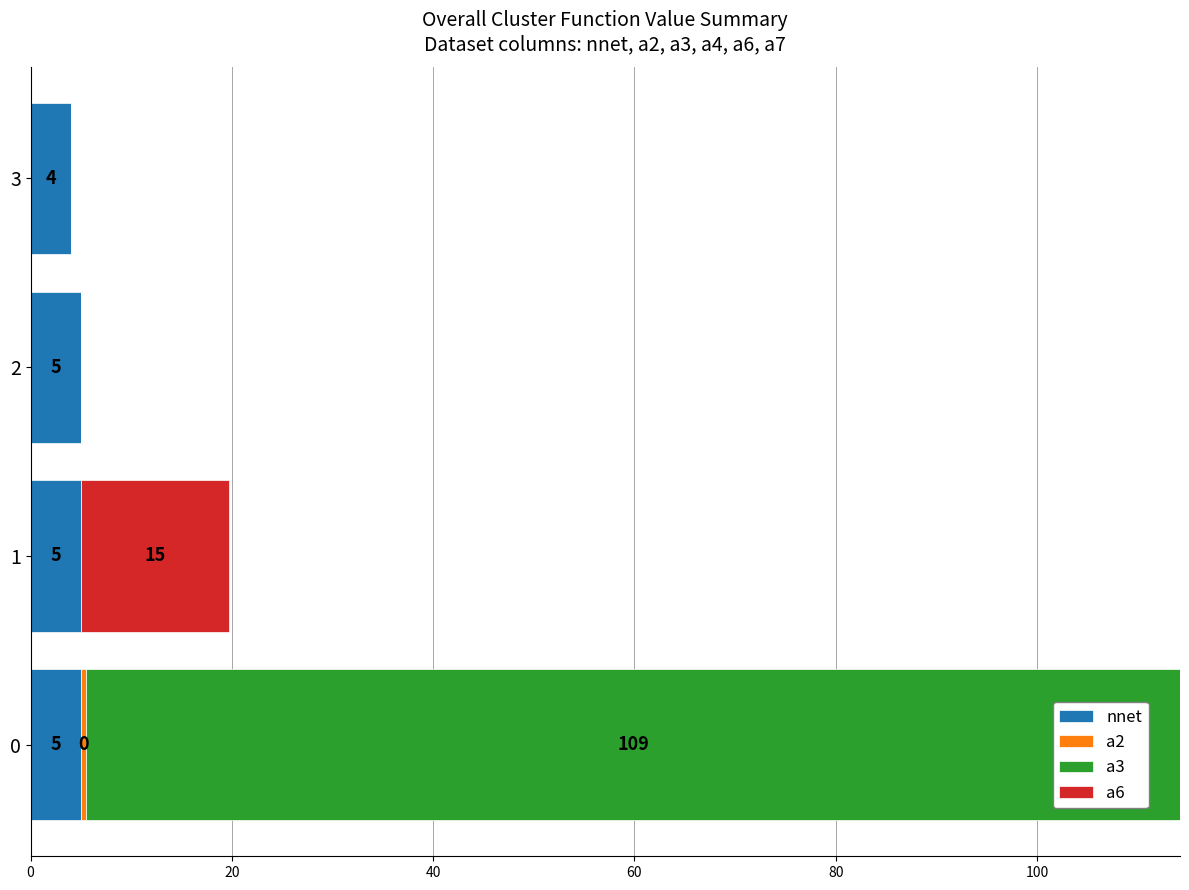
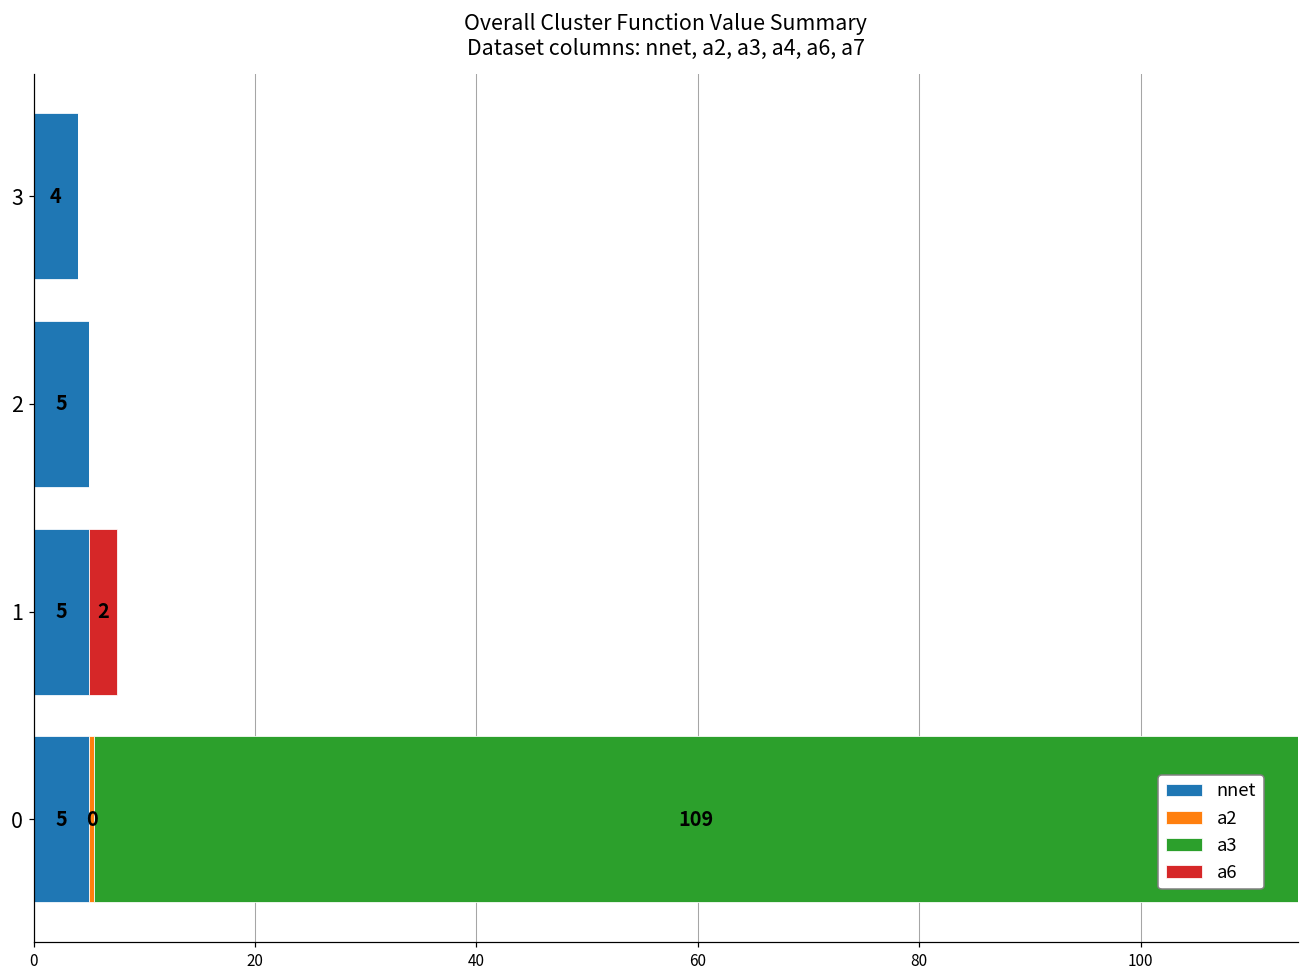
  {
    "nnet": {
      "3": 4,
      "2": 5,
      "1": 5,
      "0": 5
    },
    "a2": {
      "0": 0
    },
    "a3": {
      "0": 109
    },
    "a6": {
-     "1": 15
+     "1": 2
    }
  }
